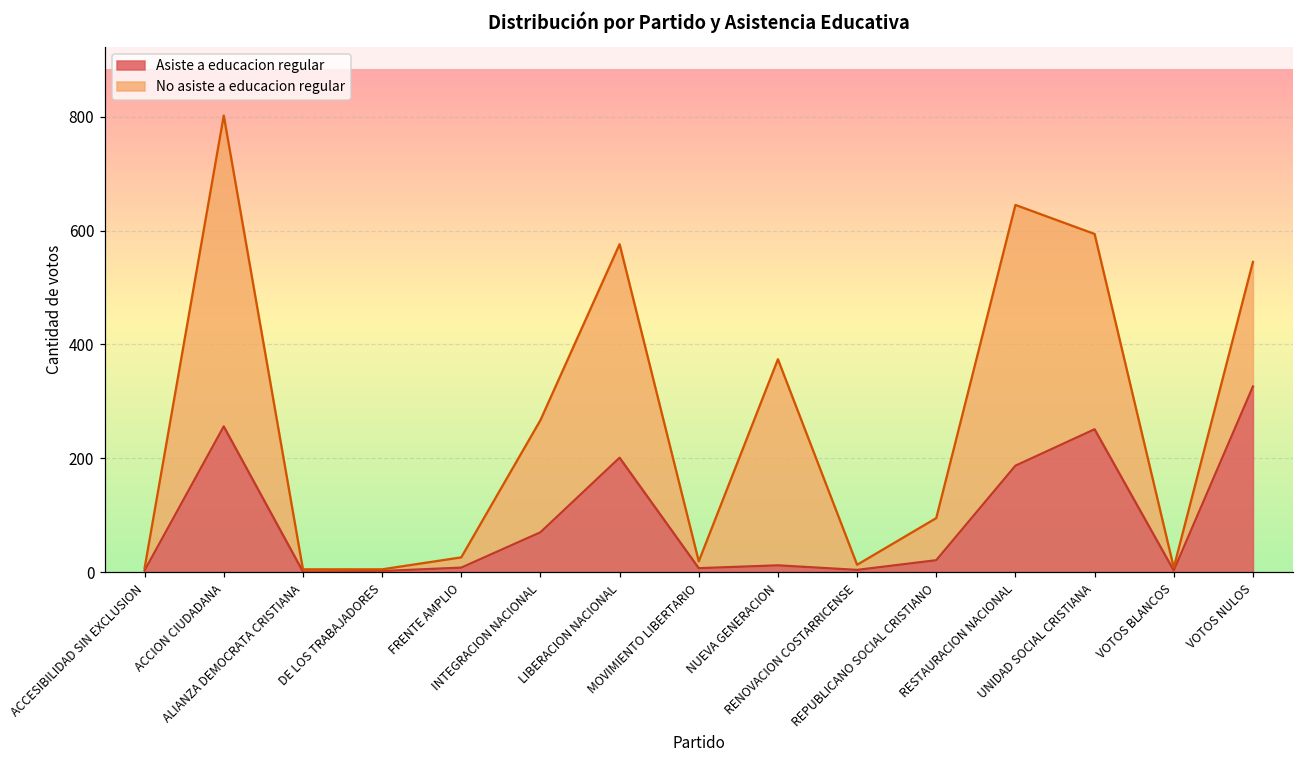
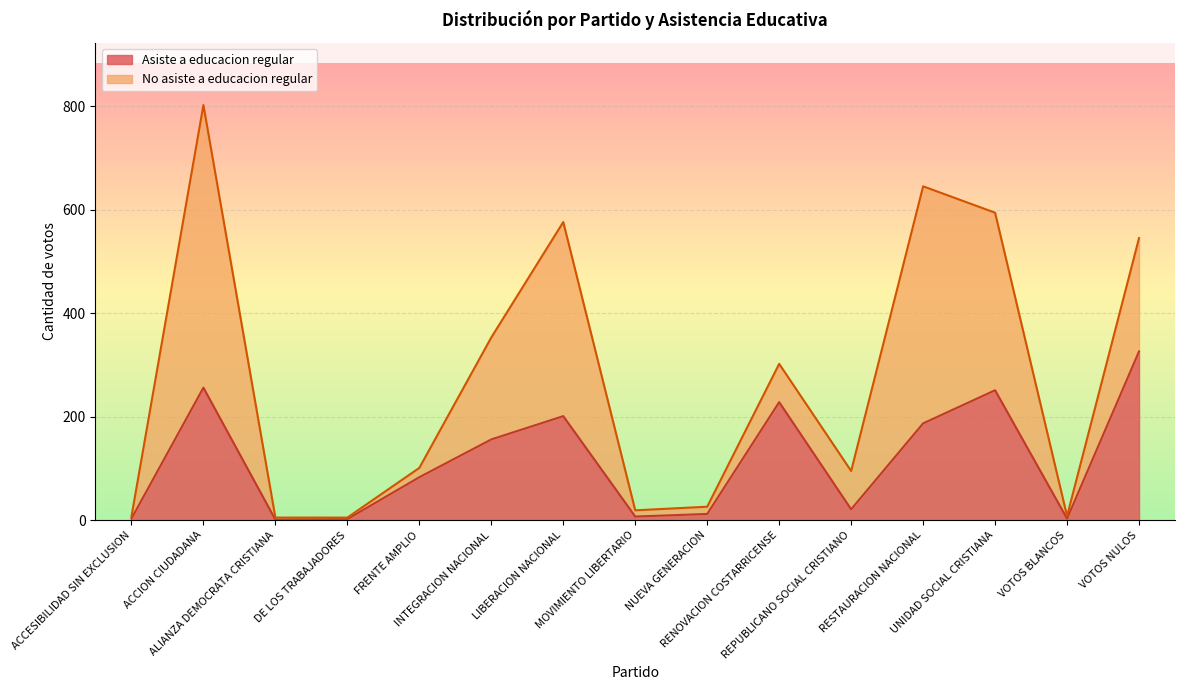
  {
    "Asiste a educacion regular": {
      "ACCION CIUDADANA": 260,
-     "FRENTE AMPLIO": 10,
-     "INTEGRACION NACIONAL": 70,
+     "FRENTE AMPLIO": 80,
+     "INTEGRACION NACIONAL": 160,
      "LIBERACION NACIONAL": 200,
      "MOVIMIENTO LIBERTARIO": 10,
      "NUEVA GENERACION": 10,
-     "RENOVACION COSTARRICENSE": 0,
+     "RENOVACION COSTARRICENSE": 230,
      "REPUBLICANO SOCIAL CRISTIANO": 20,
      "RESTAURACION NACIONAL": 190,
      "UNIDAD SOCIAL CRISTIANA": 250,
      "VOTOS BLANCOS": 0,
      "VOTOS NULOS": 330
    },
    "No asiste a educacion regular": {
      "ACCION CIUDADANA": 550,
      "FRENTE AMPLIO": 20,
      "INTEGRACION NACIONAL": 200,
      "LIBERACION NACIONAL": 380,
      "MOVIMIENTO LIBERTARIO": 10,
-     "NUEVA GENERACION": 360,
-     "RENOVACION COSTARRICENSE": 10,
+     "NUEVA GENERACION": 10,
+     "RENOVACION COSTARRICENSE": 70,
      "REPUBLICANO SOCIAL CRISTIANO": 70,
      "RESTAURACION NACIONAL": 460,
      "UNIDAD SOCIAL CRISTIANA": 340,
      "VOTOS BLANCOS": 10,
      "VOTOS NULOS": 220
    }
  }
